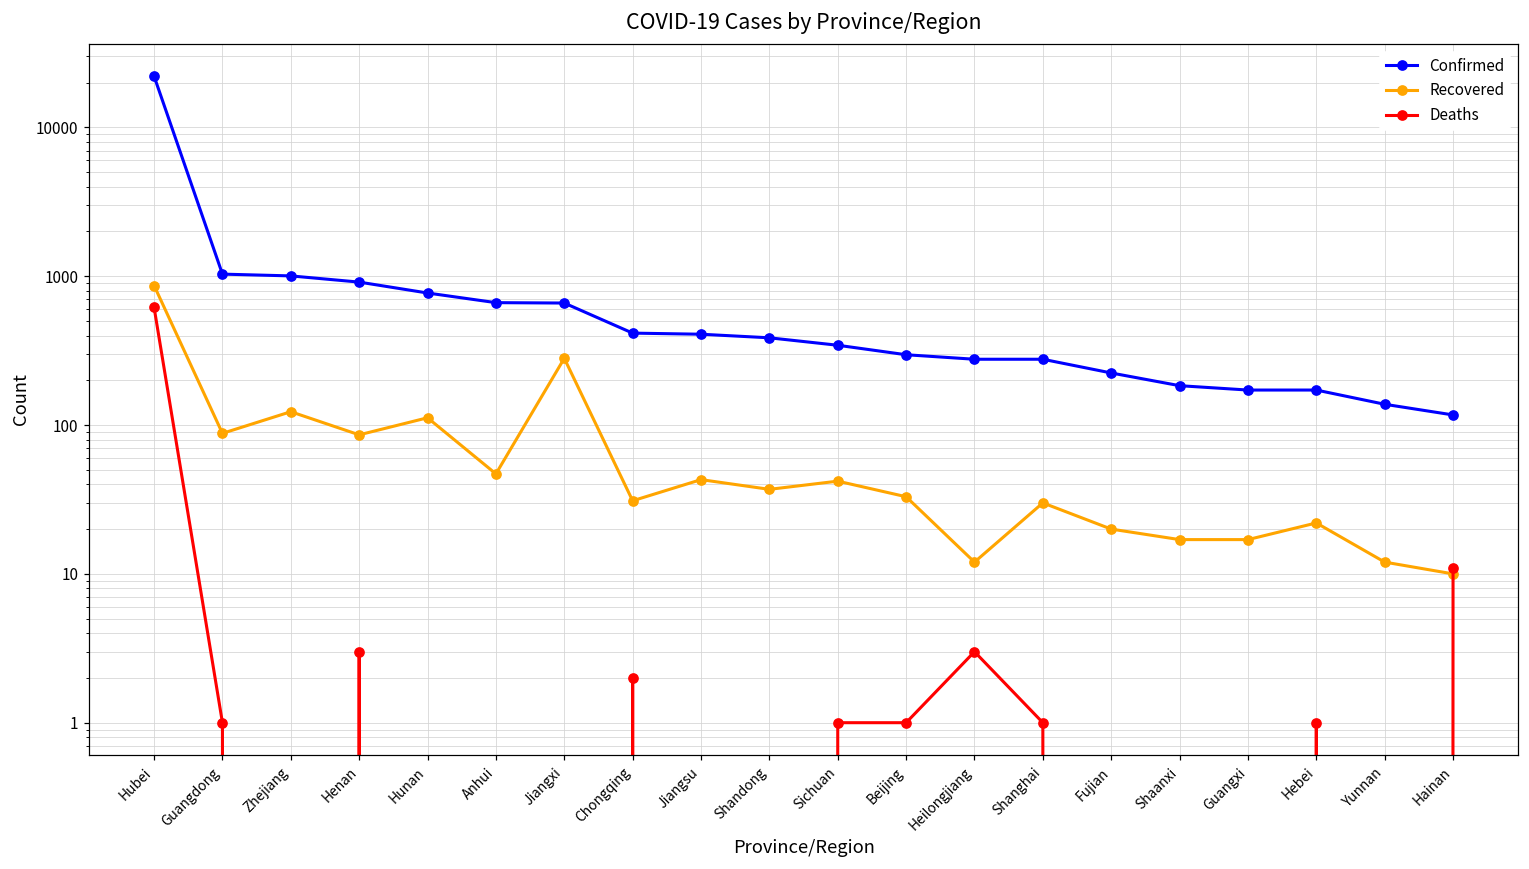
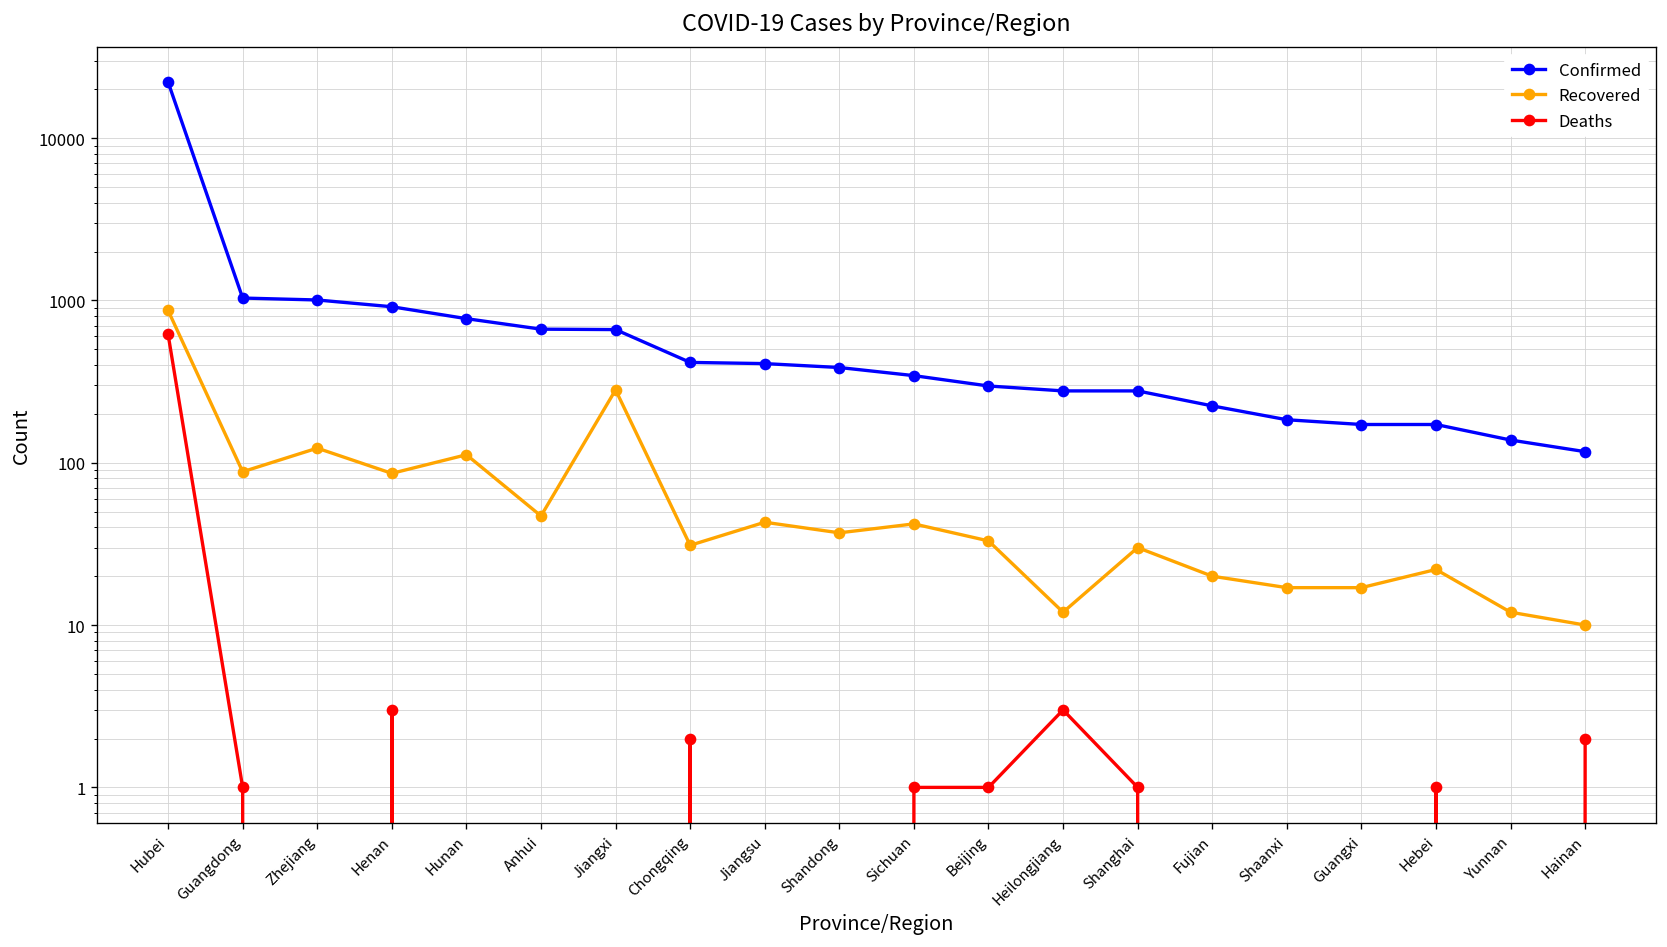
  {
    "Confirmed": {
      "Hubei": 22000,
      "Guangdong": 1000,
      "Zhejiang": 1000,
      "Henan": 900,
      "Hunan": 800,
      "Anhui": 700,
      "Jiangxi": 700,
      "Chongqing": 420,
      "Jiangsu": 410,
      "Shandong": 390,
      "Sichuan": 340,
      "Beijing": 300,
      "Heilongjiang": 280,
      "Shanghai": 280,
      "Fujian": 220,
      "Shaanxi": 180,
      "Guangxi": 170,
      "Hebei": 170,
      "Yunnan": 140,
      "Hainan": 120
    },
    "Recovered": {
      "Hubei": 900,
      "Guangdong": 90,
      "Zhejiang": 120,
      "Henan": 90,
      "Hunan": 110,
      "Anhui": 47,
      "Jiangxi": 280,
      "Chongqing": 31,
      "Jiangsu": 43,
      "Shandong": 37,
      "Sichuan": 42,
      "Beijing": 33,
      "Heilongjiang": 12,
      "Shanghai": 30,
      "Fujian": 20,
      "Shaanxi": 17,
      "Guangxi": 17,
      "Hebei": 22,
      "Yunnan": 12,
      "Hainan": 10
    },
    "Deaths": {
      "Hubei": 600,
      "Guangdong": 1,
      "Henan": 3,
      "Chongqing": 2,
      "Sichuan": 1,
      "Beijing": 1,
      "Heilongjiang": 3,
      "Shanghai": 1,
      "Hebei": 1,
-     "Hainan": 11
+     "Hainan": 2
    }
  }
